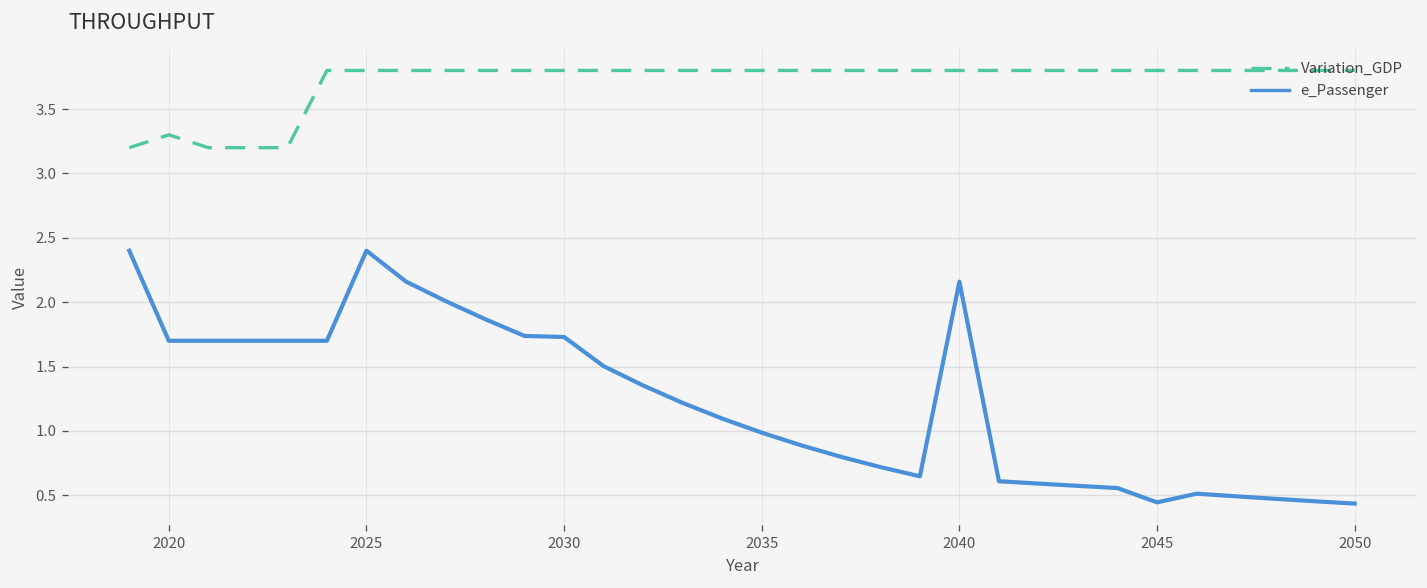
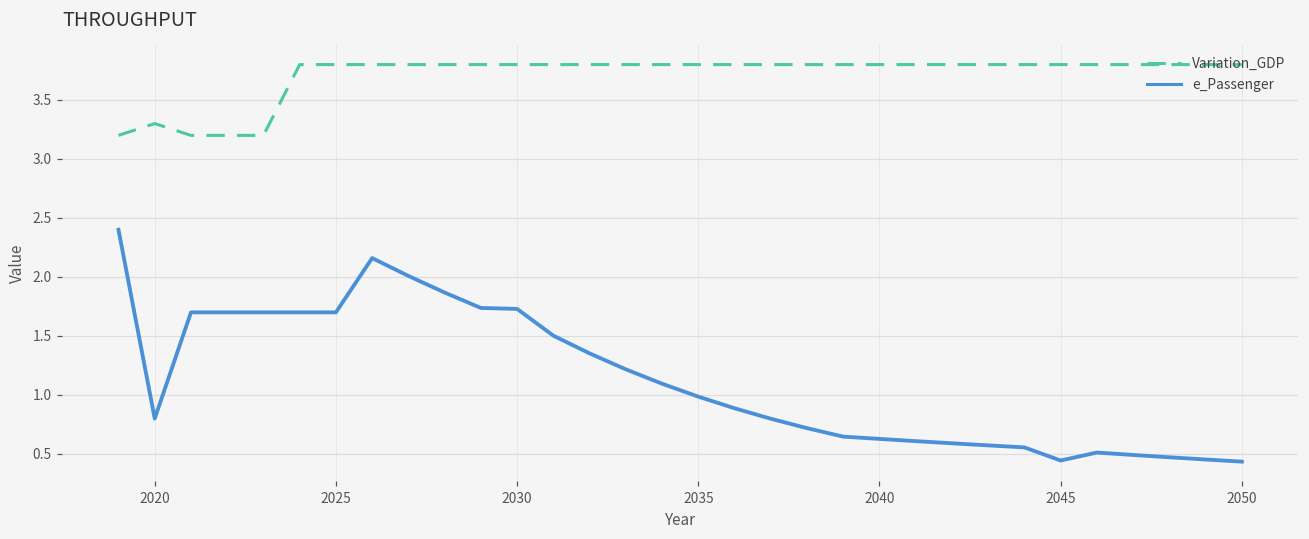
  {
    "Variation_GDP": {
      "2020": 3.30,
      "2025": 3.80,
      "2030": 3.80,
      "2035": 3.80,
      "2040": 3.80,
      "2045": 3.80,
      "2050": 3.80
    },
    "e_Passenger": {
-     "2020": 1.7,
-     "2025": 2.4,
+     "2020": 0.8,
+     "2025": 1.7,
      "2030": 1.73,
      "2035": 0.99,
-     "2040": 2.16,
+     "2040": 0.63,
      "2045": 0.44,
      "2050": 0.43
    }
  }
